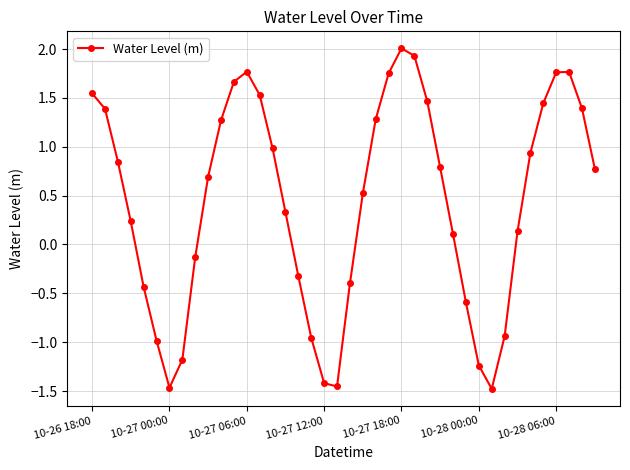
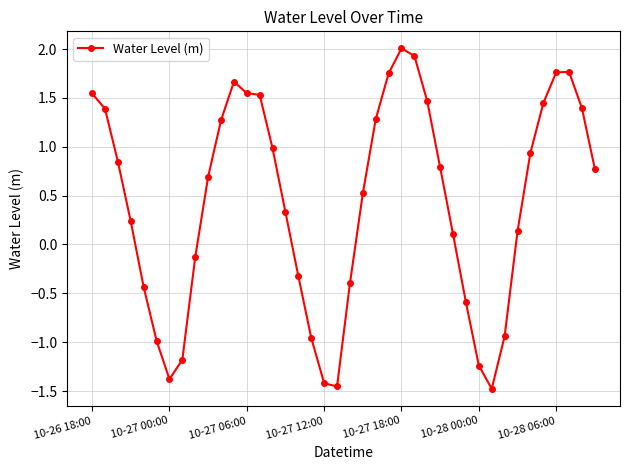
  {
    "10-26 18:00": 1.5,
-   "10-27 00:00": -1.5,
-   "10-27 06:00": 1.8,
+   "10-27 00:00": -1.4,
+   "10-27 06:00": 1.5,
    "10-27 12:00": -1.4,
    "10-27 18:00": 2.0,
    "10-28 00:00": -1.2,
    "10-28 06:00": 1.8
  }
